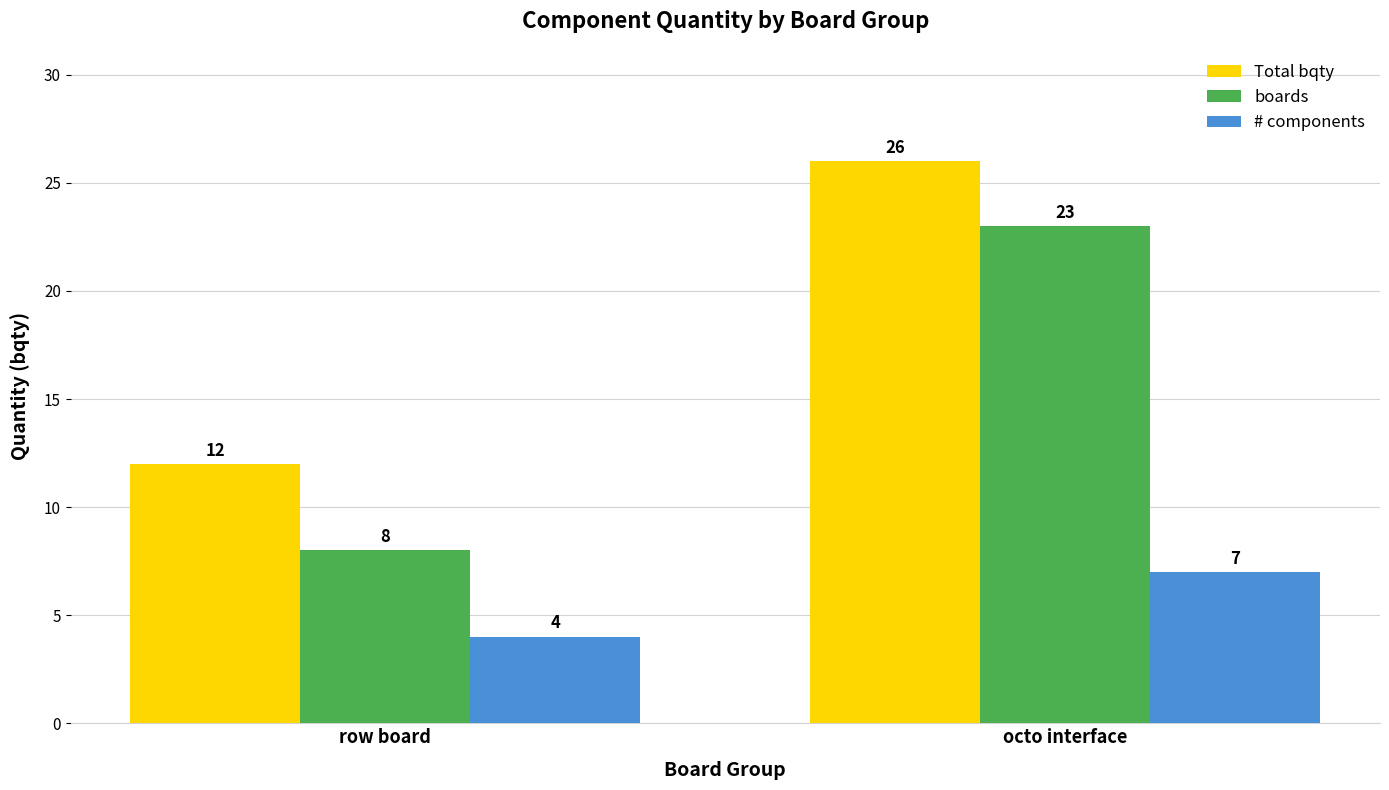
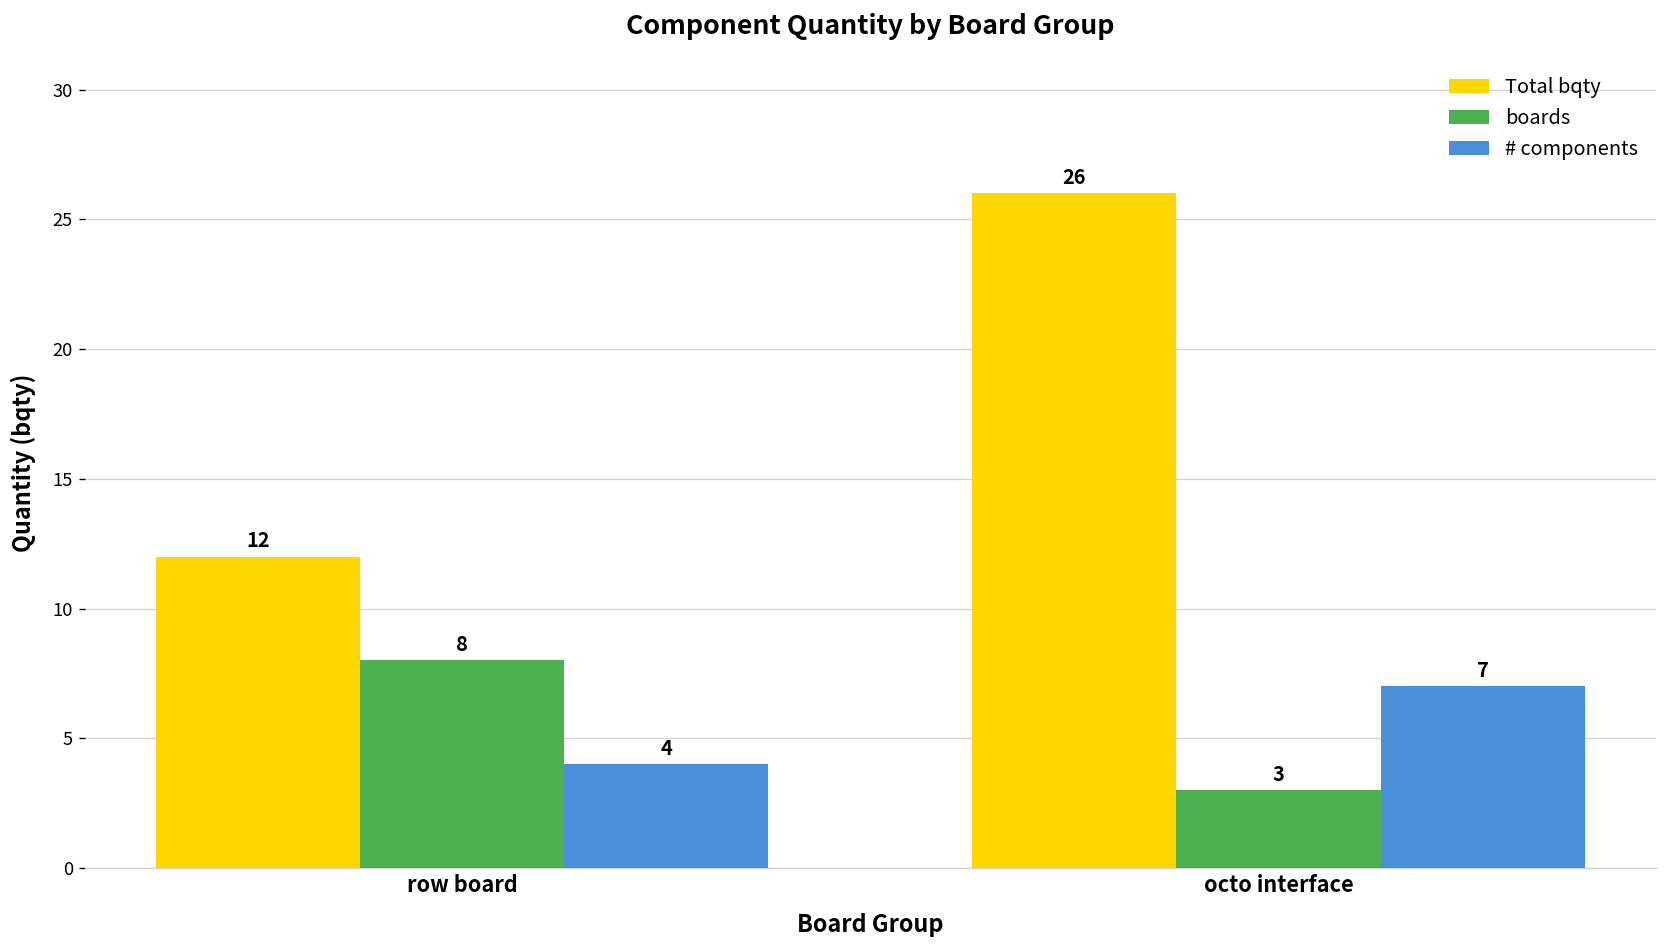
  {
    "Total bqty": {
      "row board": 12,
      "octo interface": 26
    },
    "boards": {
      "row board": 8,
-     "octo interface": 23
+     "octo interface": 3
    },
    "# components": {
      "row board": 4,
      "octo interface": 7
    }
  }
